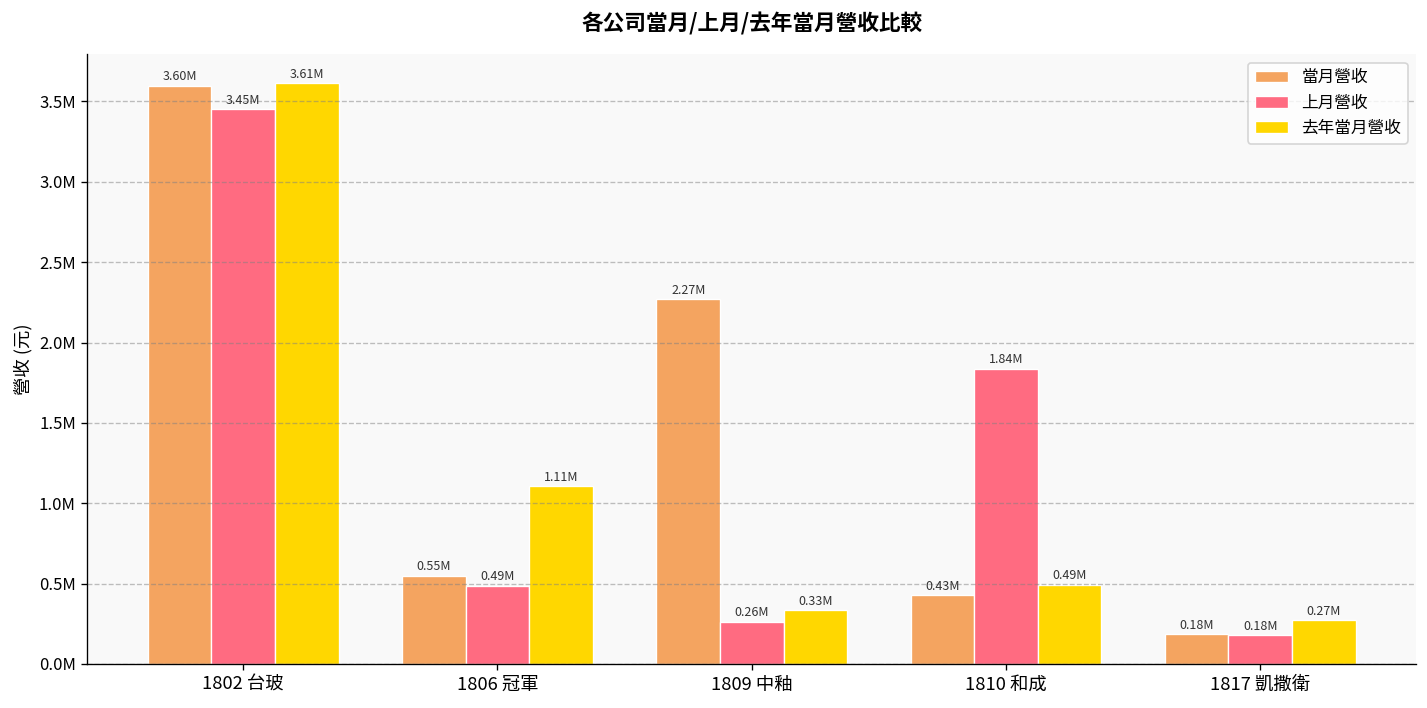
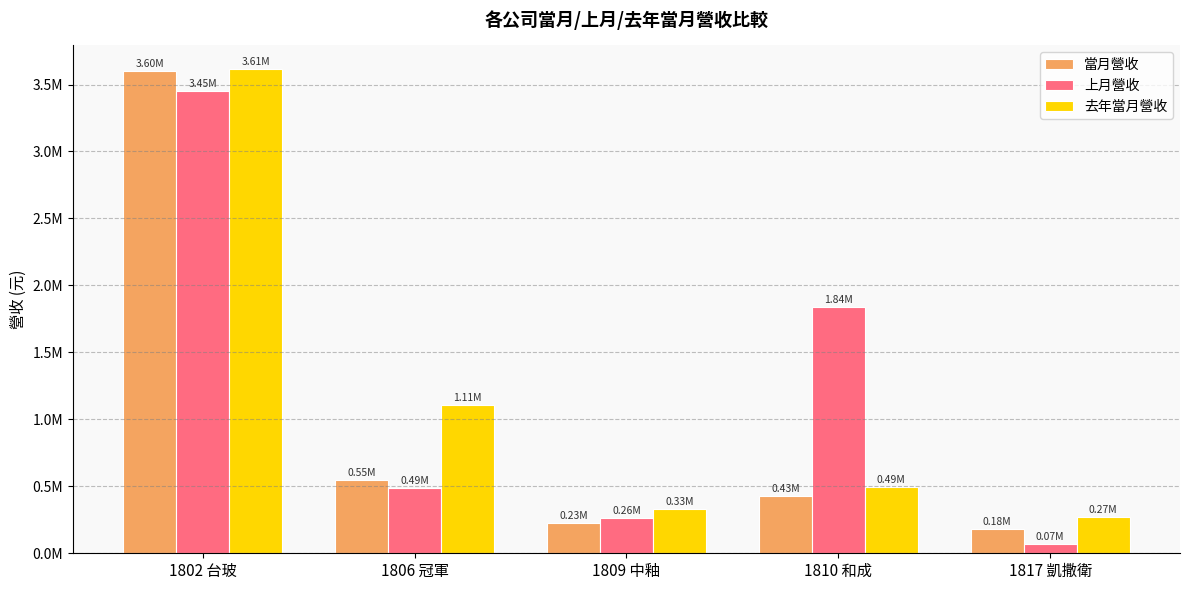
  {
    "當月營收": {
      "1802 台玻": "3.60M",
      "1806 冠軍": "0.55M",
-     "1809 中釉": "2.27M",
+     "1809 中釉": "0.23M",
      "1810 和成": "0.43M",
      "1817 凱撒衛": "0.18M"
    },
    "上月營收": {
      "1802 台玻": "3.45M",
      "1806 冠軍": "0.49M",
      "1809 中釉": "0.26M",
      "1810 和成": "1.84M",
-     "1817 凱撒衛": "0.18M"
+     "1817 凱撒衛": "0.07M"
    },
    "去年當月營收": {
      "1802 台玻": "3.61M",
      "1806 冠軍": "1.11M",
      "1809 中釉": "0.33M",
      "1810 和成": "0.49M",
      "1817 凱撒衛": "0.27M"
    }
  }
